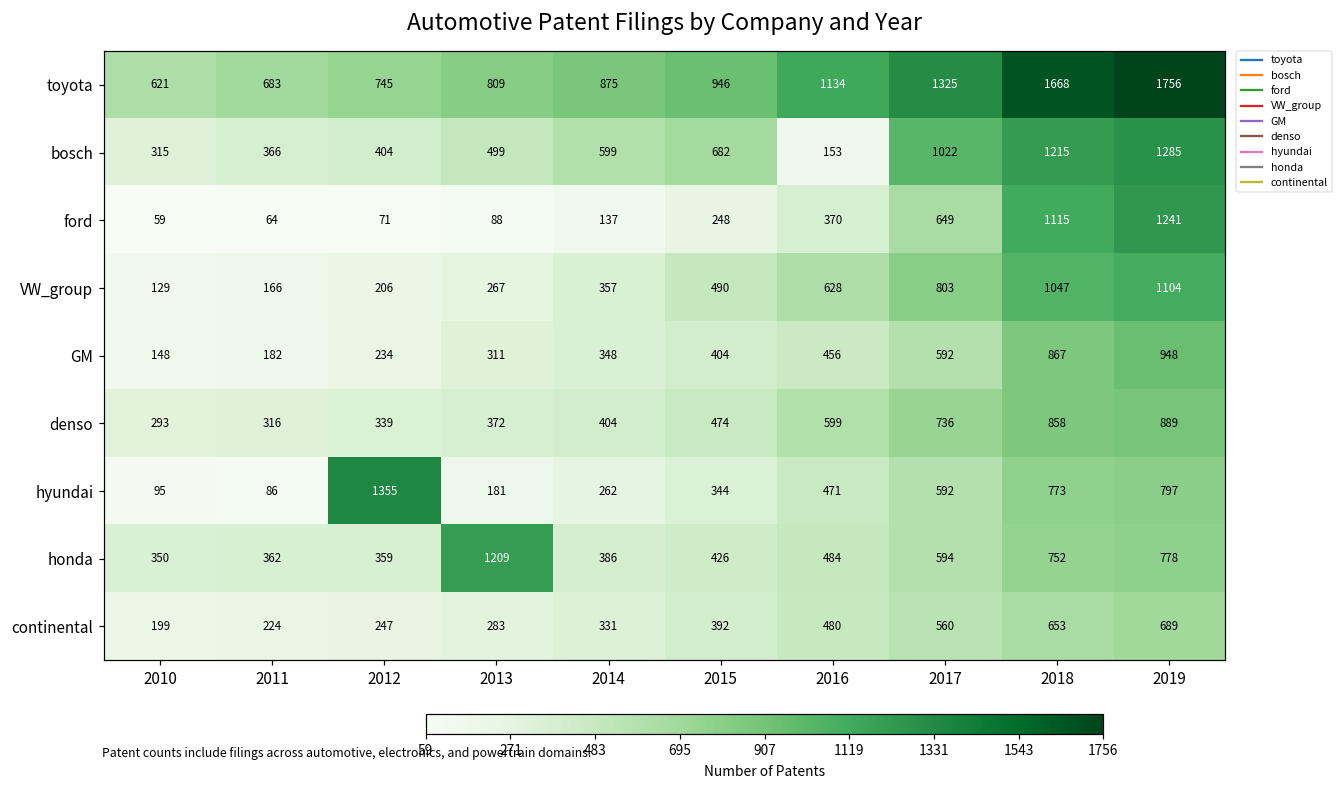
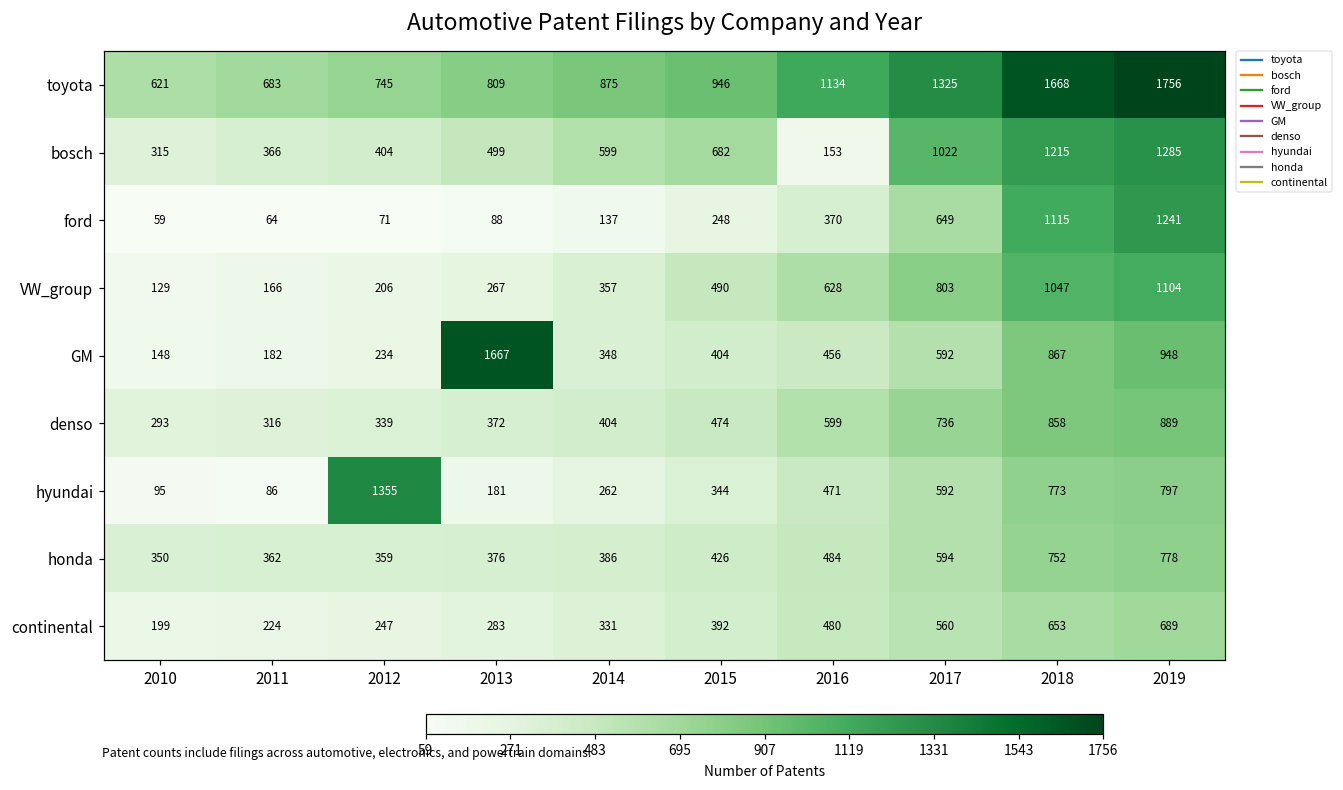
  {
    "toyota": {
      "2010": 621,
      "2011": 683,
      "2012": 745,
      "2013": 809,
      "2014": 875,
      "2015": 946,
      "2016": 1134,
      "2017": 1325,
      "2018": 1668,
      "2019": 1756
    },
    "bosch": {
      "2010": 315,
      "2011": 366,
      "2012": 404,
      "2013": 499,
      "2014": 599,
      "2015": 682,
      "2016": 153,
      "2017": 1022,
      "2018": 1215,
      "2019": 1285
    },
    "ford": {
      "2010": 59,
      "2011": 64,
      "2012": 71,
      "2013": 88,
      "2014": 137,
      "2015": 248,
      "2016": 370,
      "2017": 649,
      "2018": 1115,
      "2019": 1241
    },
    "VW_group": {
      "2010": 129,
      "2011": 166,
      "2012": 206,
      "2013": 267,
      "2014": 357,
      "2015": 490,
      "2016": 628,
      "2017": 803,
      "2018": 1047,
      "2019": 1104
    },
    "GM": {
      "2010": 148,
      "2011": 182,
      "2012": 234,
-     "2013": 311,
+     "2013": 1667,
      "2014": 348,
      "2015": 404,
      "2016": 456,
      "2017": 592,
      "2018": 867,
      "2019": 948
    },
    "denso": {
      "2010": 293,
      "2011": 316,
      "2012": 339,
      "2013": 372,
      "2014": 404,
      "2015": 474,
      "2016": 599,
      "2017": 736,
      "2018": 858,
      "2019": 889
    },
    "hyundai": {
      "2010": 95,
      "2011": 86,
      "2012": 1355,
      "2013": 181,
      "2014": 262,
      "2015": 344,
      "2016": 471,
      "2017": 592,
      "2018": 773,
      "2019": 797
    },
    "honda": {
      "2010": 350,
      "2011": 362,
      "2012": 359,
-     "2013": 1209,
+     "2013": 376,
      "2014": 386,
      "2015": 426,
      "2016": 484,
      "2017": 594,
      "2018": 752,
      "2019": 778
    },
    "continental": {
      "2010": 199,
      "2011": 224,
      "2012": 247,
      "2013": 283,
      "2014": 331,
      "2015": 392,
      "2016": 480,
      "2017": 560,
      "2018": 653,
      "2019": 689
    }
  }
